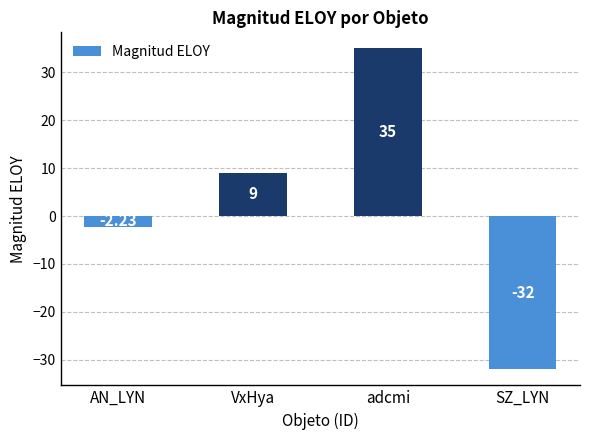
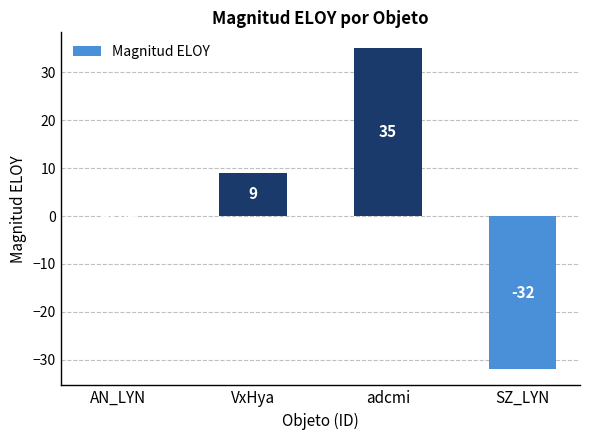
  {
-   "AN_LYN": -2
+   "AN_LYN": 0
  }
